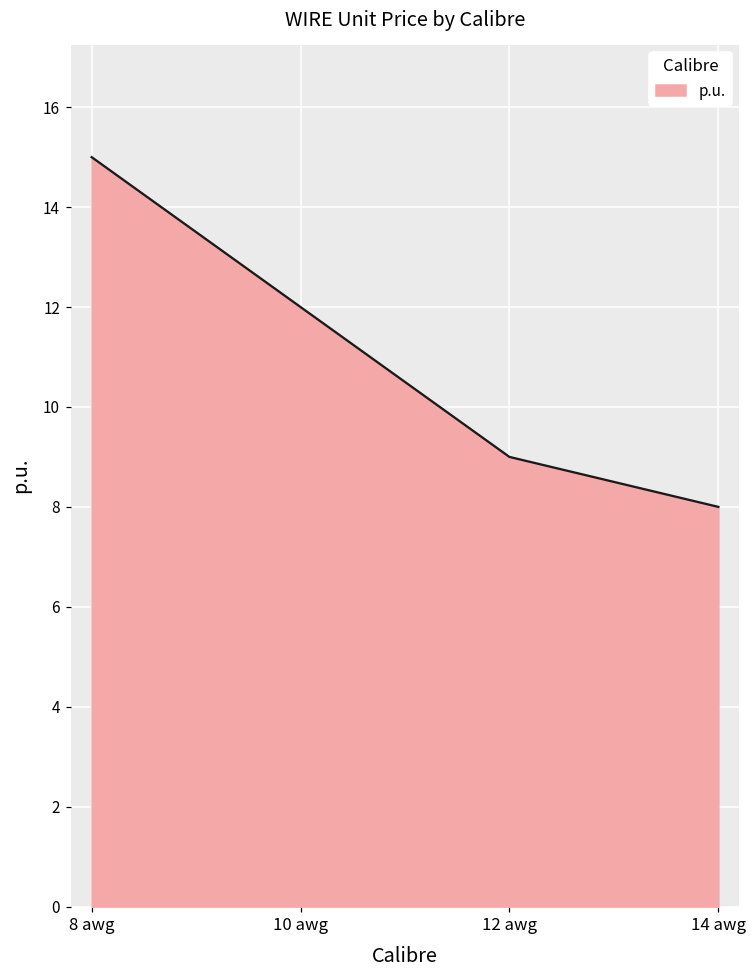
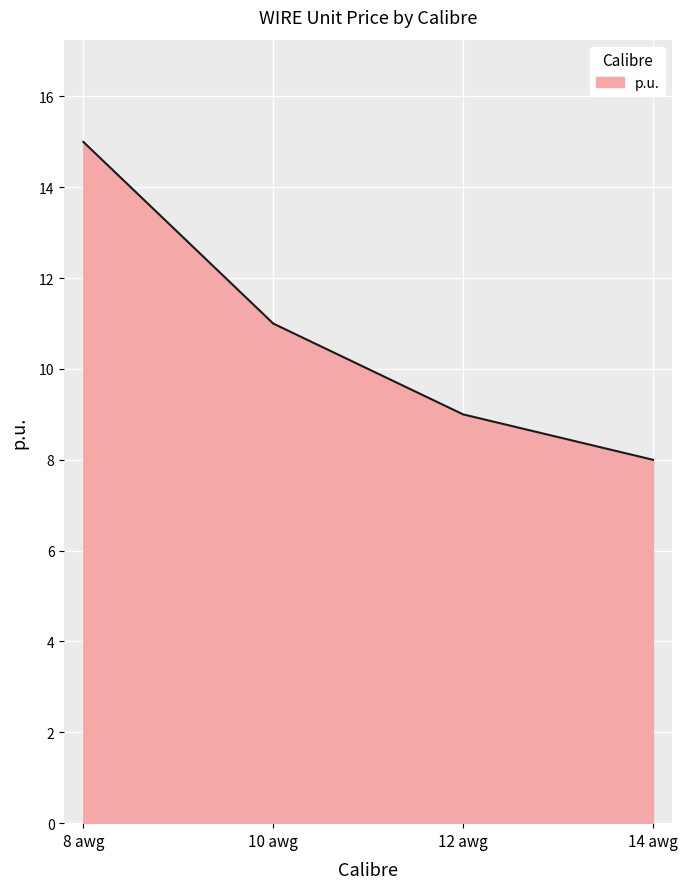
  {
    "8 awg": 15,
-   "10 awg": 12,
+   "10 awg": 11,
    "12 awg": 9,
    "14 awg": 8
  }
